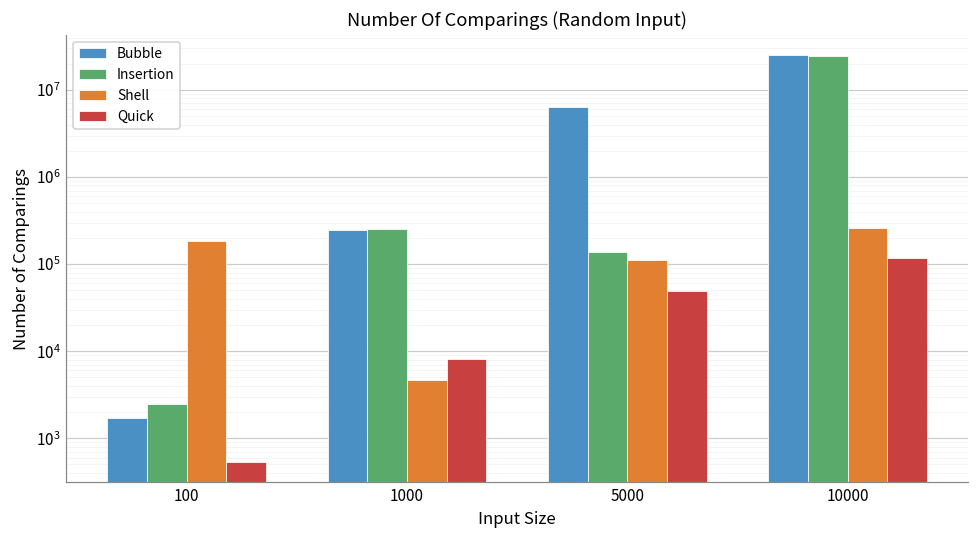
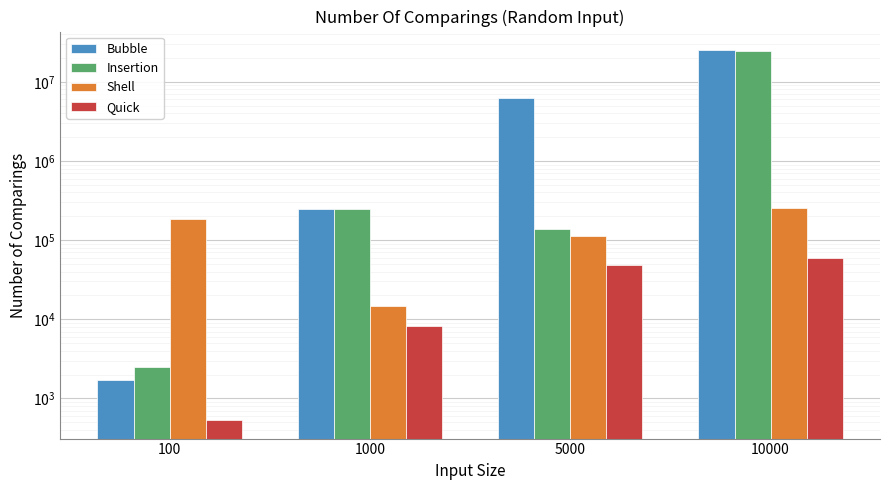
  {
    "Bubble": {
      "100": 1700,
      "1000": 250000,
      "5000": 6000000,
      "10000": 25000000
    },
    "Insertion": {
      "100": 2500,
      "1000": 250000,
      "5000": 140000,
      "10000": 25000000
    },
    "Shell": {
      "100": 180000,
-     "1000": 5000,
+     "1000": 15000,
      "5000": 110000,
      "10000": 260000
    },
    "Quick": {
      "100": 500,
      "1000": 8000,
      "5000": 50000,
-     "10000": 120000
+     "10000": 60000
    }
  }
